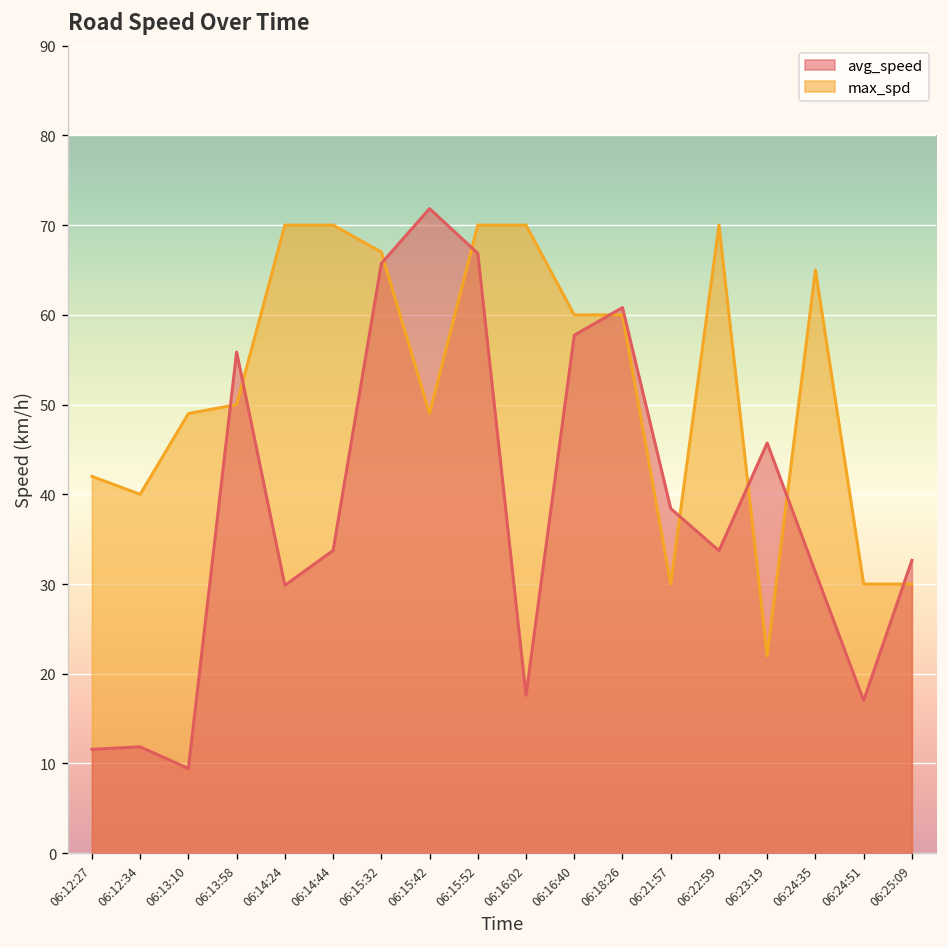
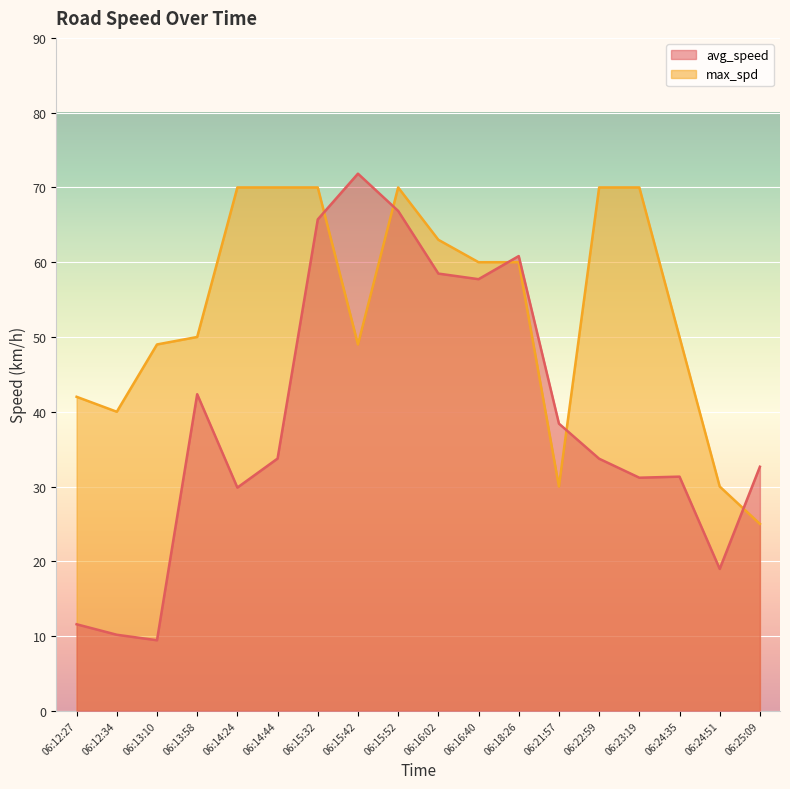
  {
    "max_spd": {
      "06:12:27": 42,
      "06:12:34": 40,
      "06:13:10": 49,
      "06:13:58": 50,
      "06:14:24": 70,
      "06:14:44": 70,
-     "06:15:32": 67,
+     "06:15:32": 70,
      "06:15:42": 49,
      "06:15:52": 70,
-     "06:16:02": 70,
+     "06:16:02": 63,
      "06:16:40": 60,
      "06:18:26": 60,
      "06:21:57": 30,
      "06:22:59": 70,
-     "06:23:19": 22,
-     "06:24:35": 65,
+     "06:23:19": 70,
+     "06:24:35": 50,
      "06:24:51": 30,
-     "06:25:09": 30
+     "06:25:09": 25
    },
    "avg_speed": {
      "06:12:27": 12,
-     "06:12:34": 12,
+     "06:12:34": 10,
      "06:13:10": 9,
-     "06:13:58": 56,
+     "06:13:58": 42,
      "06:14:24": 30,
      "06:14:44": 34,
      "06:15:32": 66,
      "06:15:42": 72,
      "06:15:52": 67,
-     "06:16:02": 18,
+     "06:16:02": 58,
      "06:16:40": 58,
      "06:18:26": 61,
      "06:21:57": 38,
      "06:22:59": 34,
-     "06:23:19": 46,
+     "06:23:19": 31,
      "06:24:35": 31,
-     "06:24:51": 17,
+     "06:24:51": 19,
      "06:25:09": 33
    }
  }
